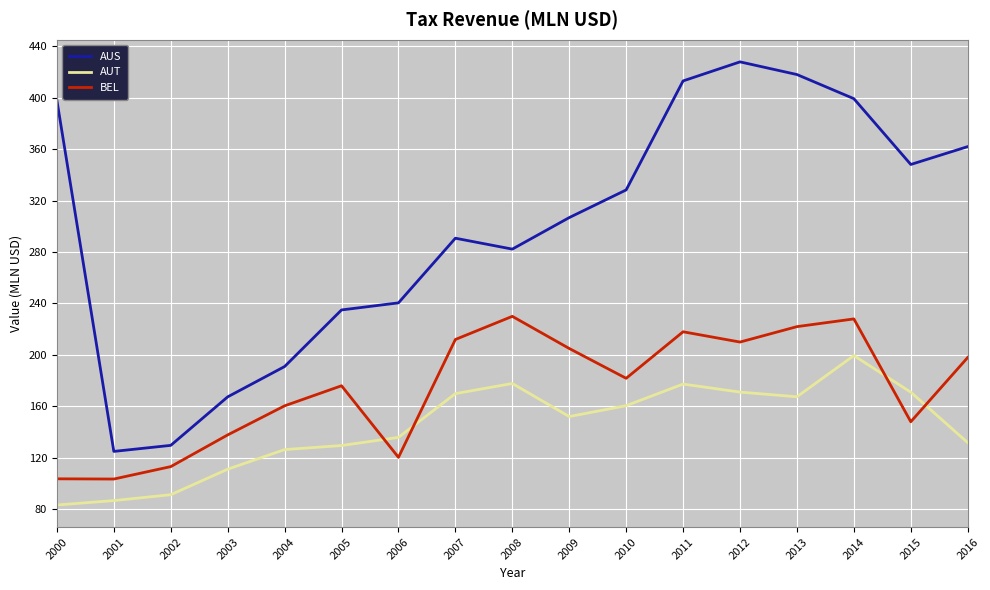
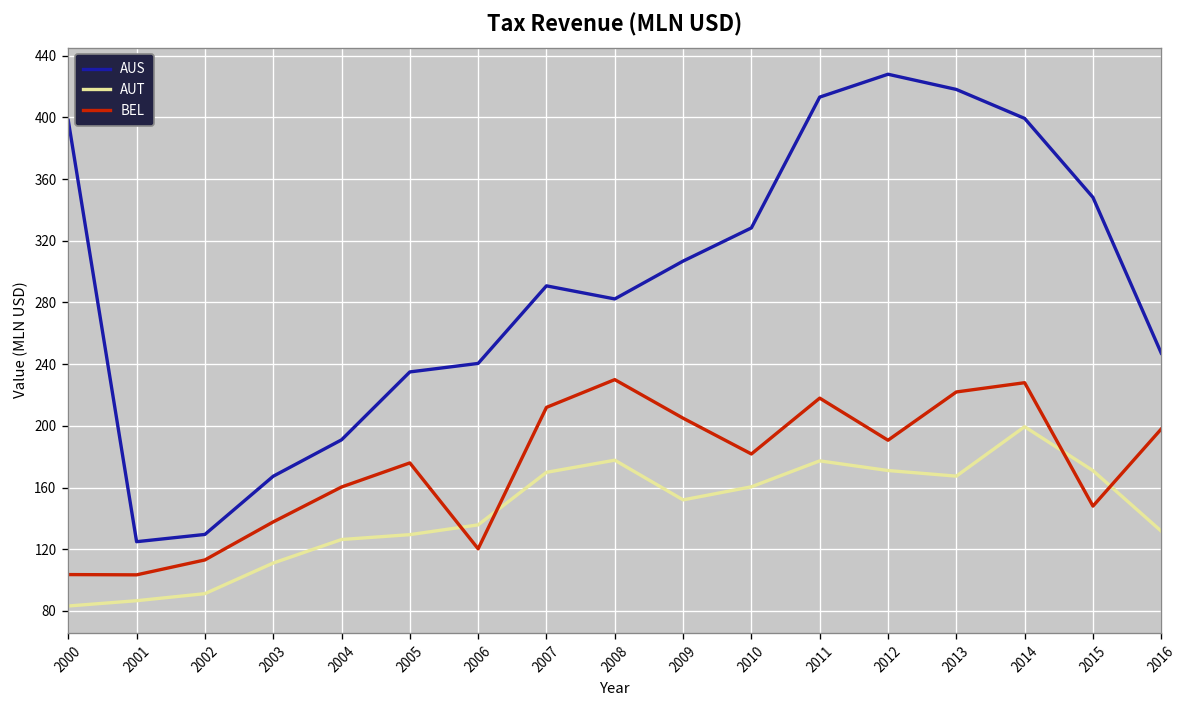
  {
    "AUS": {
      "2000": 398,
      "2001": 125,
      "2002": 130,
      "2003": 167,
      "2004": 191,
      "2005": 235,
      "2006": 240,
      "2007": 291,
      "2008": 282,
      "2009": 307,
      "2010": 328,
      "2011": 413,
      "2012": 428,
      "2013": 418,
      "2014": 399,
      "2015": 348,
-     "2016": 362
+     "2016": 247
    },
    "AUT": {
      "2000": 83,
      "2001": 87,
      "2002": 91,
      "2003": 111,
      "2004": 126,
      "2005": 130,
      "2006": 136,
      "2007": 170,
      "2008": 178,
      "2009": 152,
      "2010": 161,
      "2011": 177,
      "2012": 171,
      "2013": 167,
      "2014": 199,
      "2015": 171,
      "2016": 132
    },
    "BEL": {
      "2000": 104,
      "2001": 103,
      "2002": 113,
      "2003": 138,
      "2004": 160,
      "2005": 176,
      "2006": 120,
      "2007": 212,
      "2008": 230,
      "2009": 205,
      "2010": 182,
      "2011": 218,
-     "2012": 210,
+     "2012": 191,
      "2013": 222,
      "2014": 228,
      "2015": 148,
      "2016": 198
    }
  }
